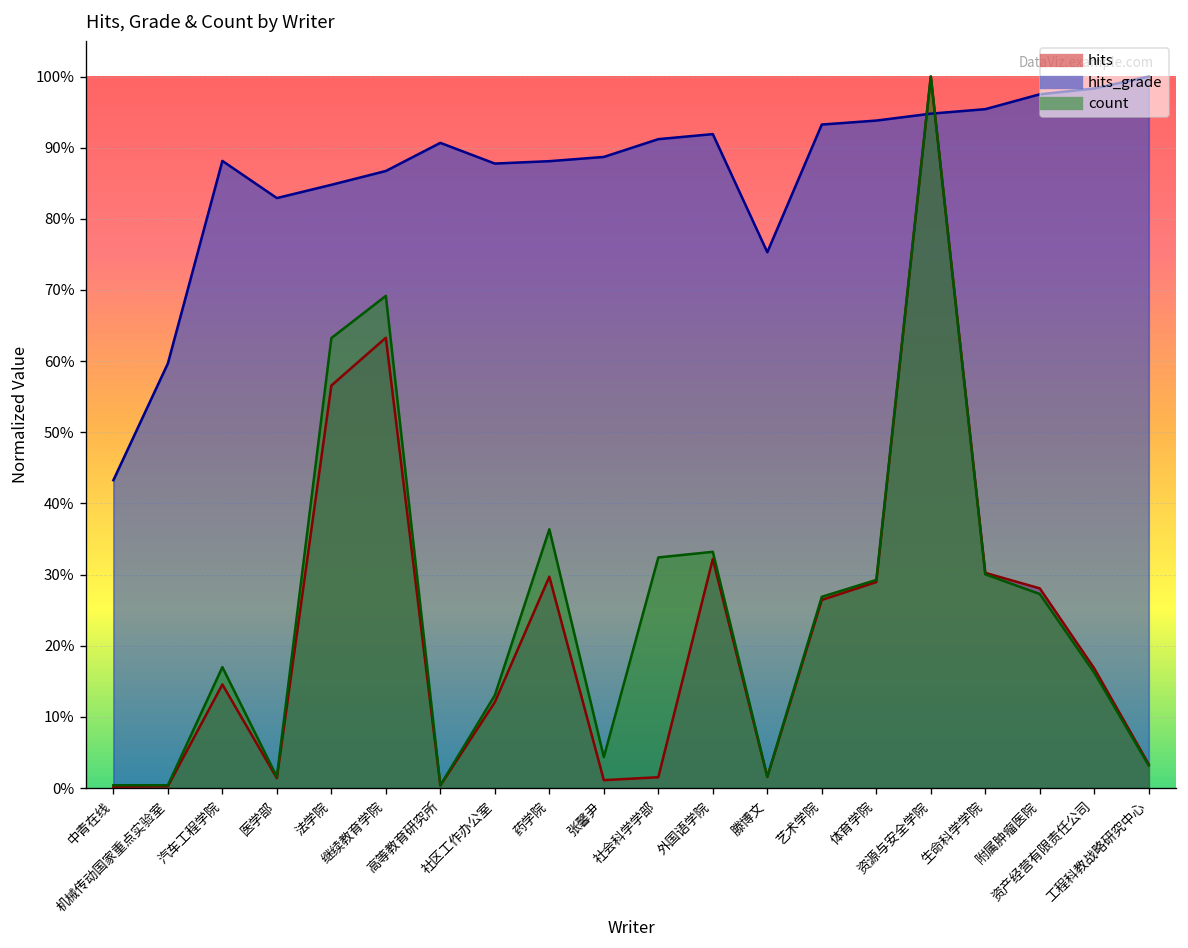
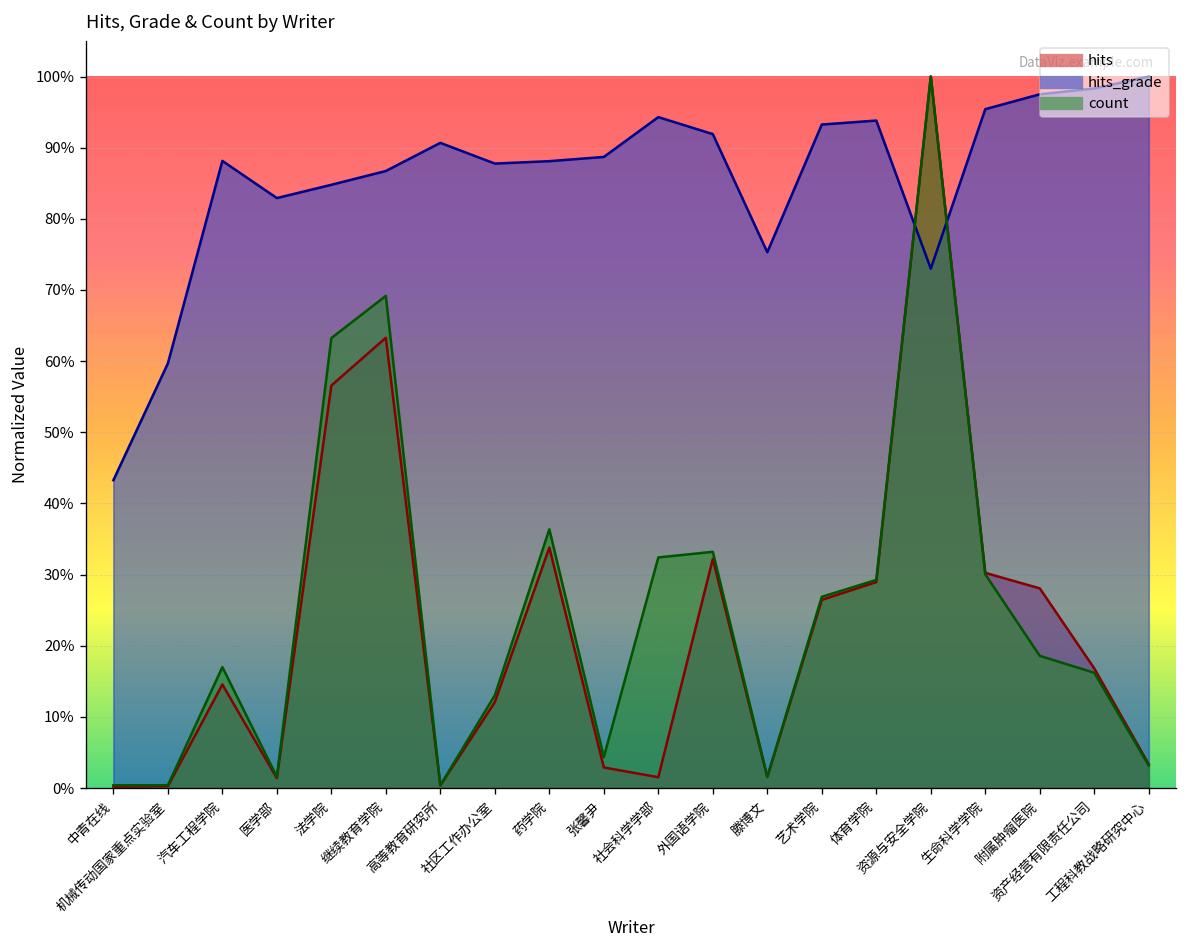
  {
    "hits": {
      "汽车工程学院": "15%",
      "法学院": "57%",
      "继续教育学院": "63%",
      "社区工作办公室": "12%",
-     "药学院": "30%",
-     "张馨尹": "1%",
+     "药学院": "34%",
+     "张馨尹": "3%",
      "社会科学学部": "2%",
      "外国语学院": "32%",
      "艺术学院": "26%",
      "附属肿瘤医院": "28%",
      "资产经营有限责任公司": "17%"
    },
    "hits_grade": {
      "中青在线": "43%",
      "机械传动国家重点实验室": "60%",
      "汽车工程学院": "88%",
      "医学部": "83%",
      "法学院": "85%",
      "继续教育学院": "87%",
      "高等教育研究所": "91%",
      "社区工作办公室": "88%",
      "药学院": "88%",
      "张馨尹": "89%",
-     "社会科学学部": "91%",
+     "社会科学学部": "94%",
      "外国语学院": "92%",
      "滕博文": "75%",
      "艺术学院": "93%",
      "体育学院": "94%",
-     "资源与安全学院": "95%",
+     "资源与安全学院": "73%",
      "生命科学学院": "95%",
      "附属肿瘤医院": "98%"
    },
    "count": {
      "汽车工程学院": "17%",
      "法学院": "63%",
      "继续教育学院": "69%",
      "社区工作办公室": "13%",
      "药学院": "36%",
      "张馨尹": "4%",
      "社会科学学部": "32%",
      "外国语学院": "33%",
      "艺术学院": "27%",
-     "附属肿瘤医院": "27%",
+     "附属肿瘤医院": "19%",
      "资产经营有限责任公司": "16%"
    }
  }
